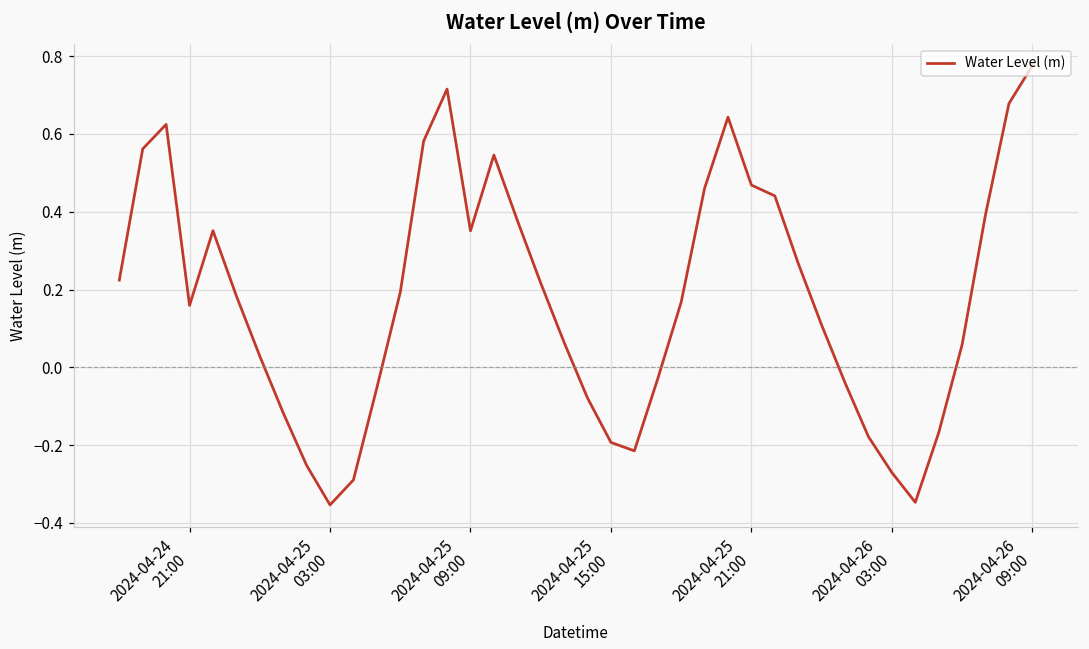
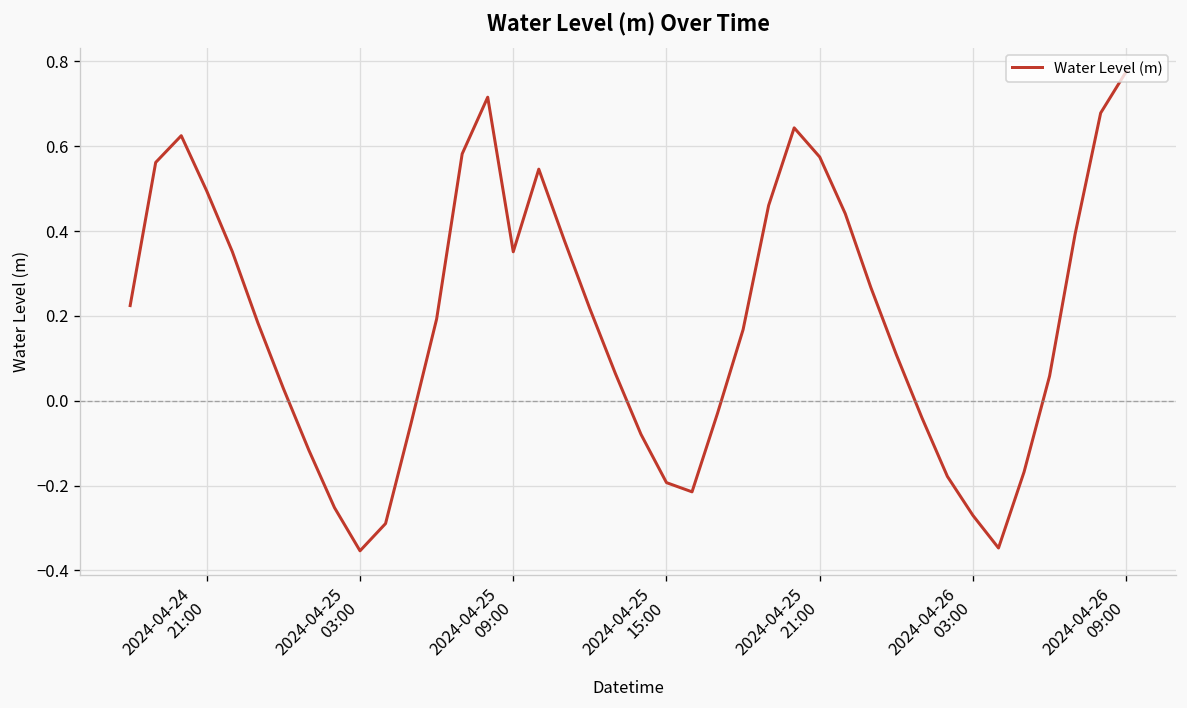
  {
-   "2024-04-24 21:00": 0.16,
+   "2024-04-24 21:00": 0.49,
    "2024-04-25 03:00": -0.35,
    "2024-04-25 09:00": 0.35,
    "2024-04-25 15:00": -0.19,
-   "2024-04-25 21:00": 0.47,
+   "2024-04-25 21:00": 0.57,
    "2024-04-26 03:00": -0.27
  }
